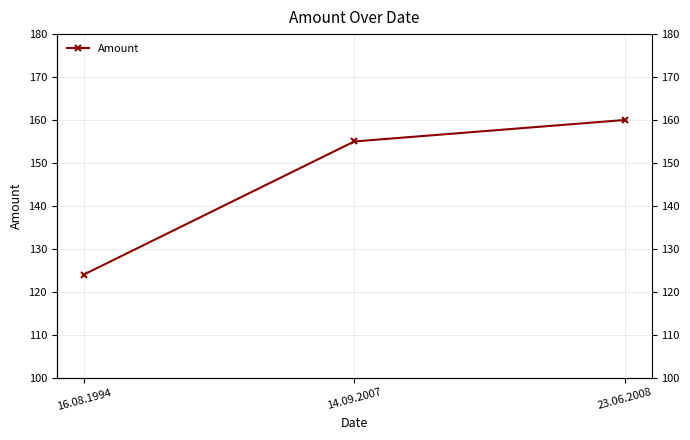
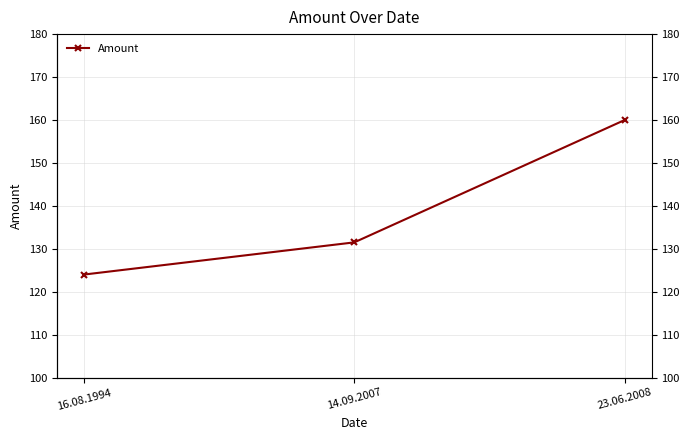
  {
    "16.08.1994": 124,
-   "14.09.2007": 155,
+   "14.09.2007": 132,
    "23.06.2008": 160
  }
